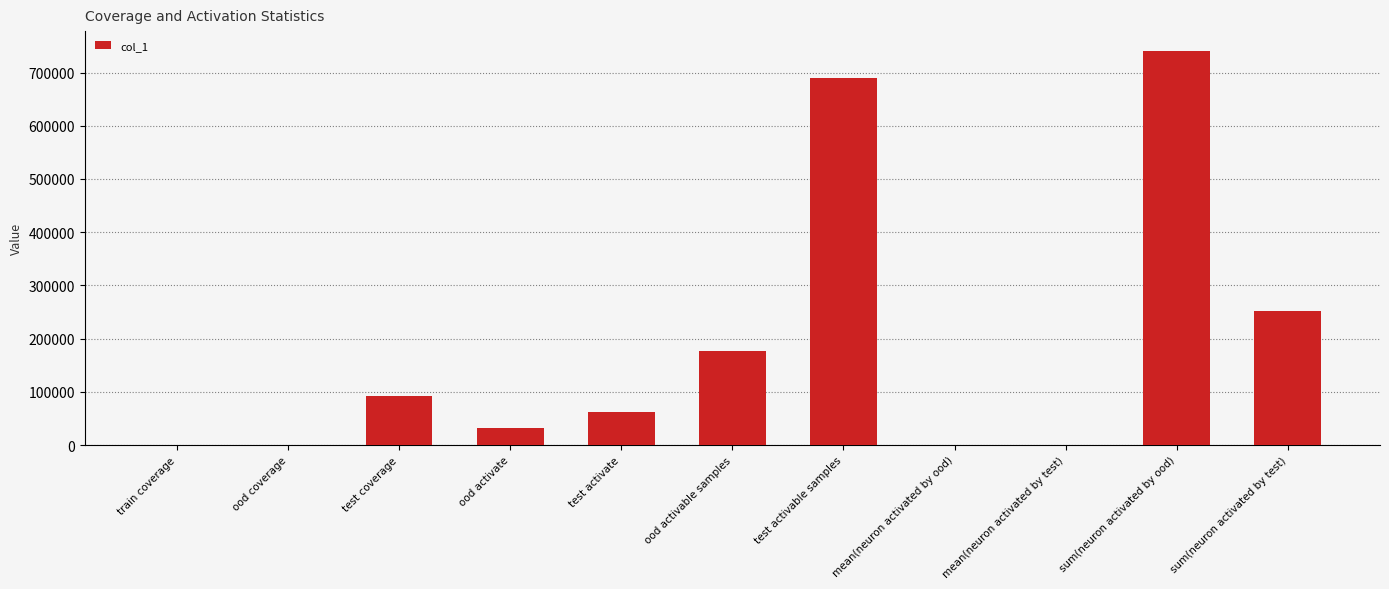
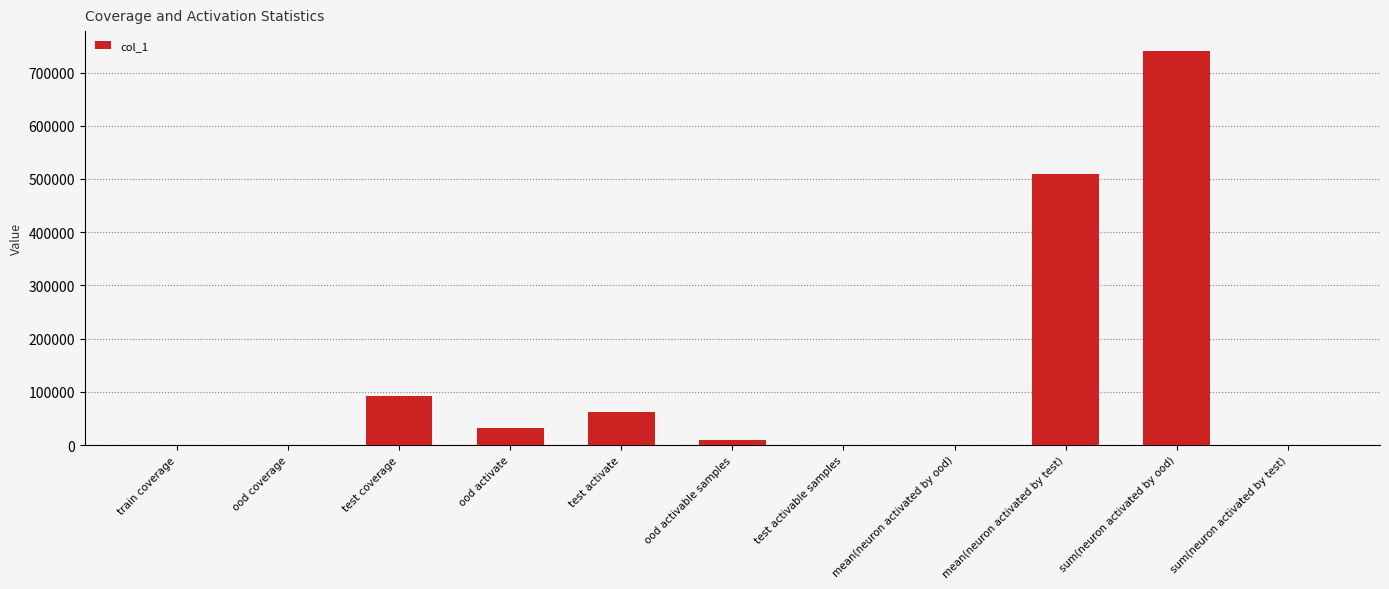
  {
    "test coverage": 90000,
    "ood activate": 30000,
    "test activate": 60000,
-   "ood activable samples": 180000,
-   "test activable samples": 690000,
-   "mean(neuron activated by test)": 0,
+   "ood activable samples": 10000,
+   "test activable samples": 0,
+   "mean(neuron activated by test)": 510000,
    "sum(neuron activated by ood)": 740000,
-   "sum(neuron activated by test)": 250000
+   "sum(neuron activated by test)": 0
  }
